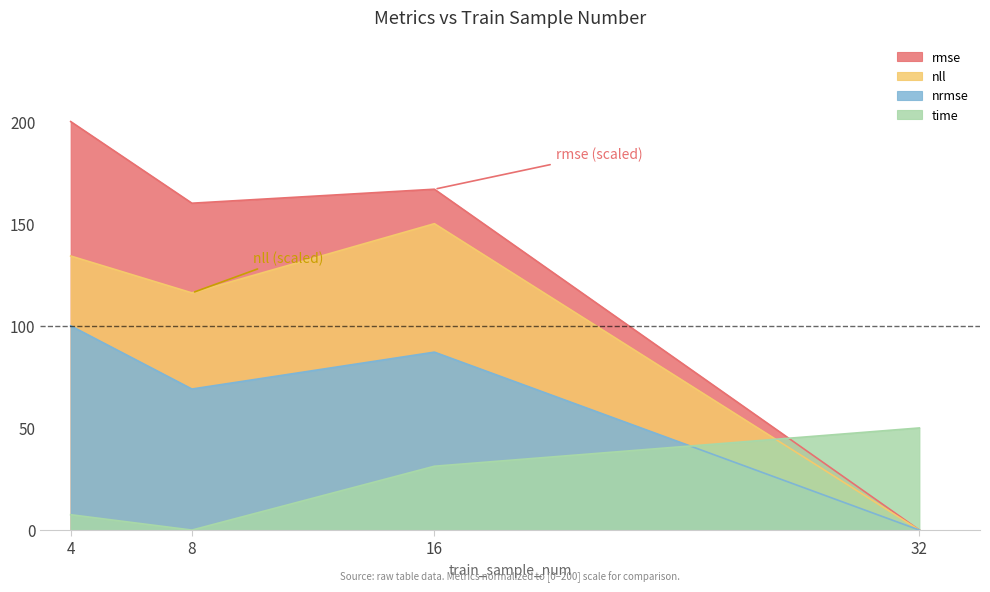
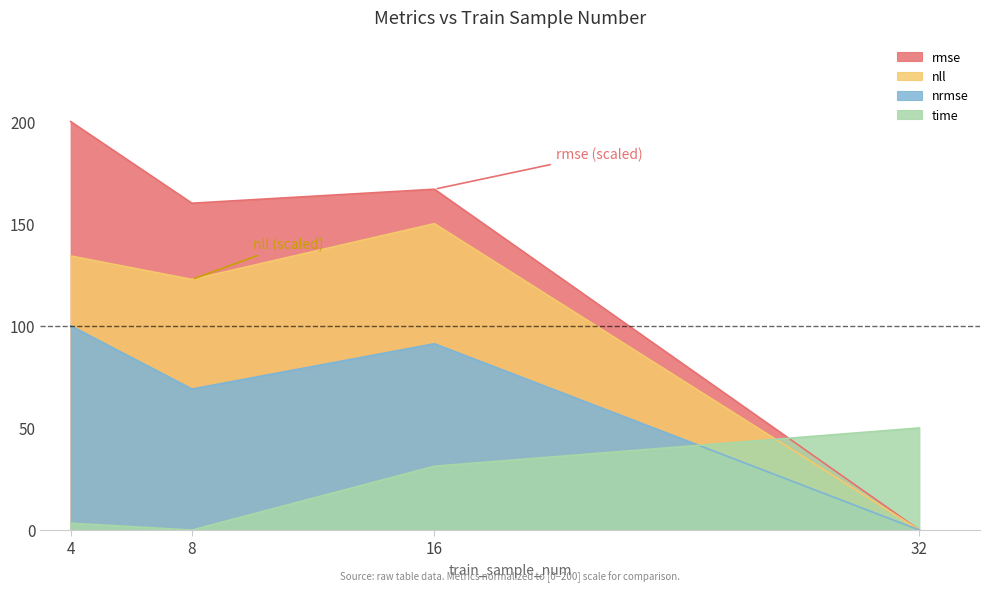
  {
    "rmse": {
      "4": 200,
      "8": 160,
      "16": 167
    },
    "nll": {
      "4": 134,
-     "8": 116,
+     "8": 123,
      "16": 150
    },
    "nrmse": {
      "4": 100,
      "8": 69,
-     "16": 87
+     "16": 91
    },
    "time": {
-     "4": 8,
+     "4": 3,
      "8": 0,
      "16": 31,
      "32": 50
    }
  }
